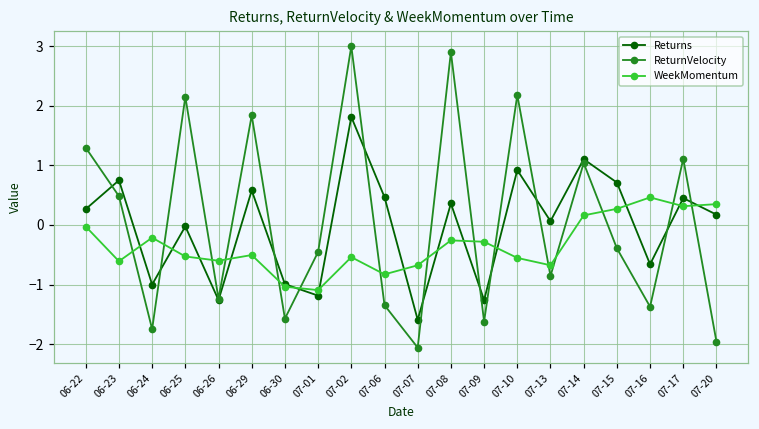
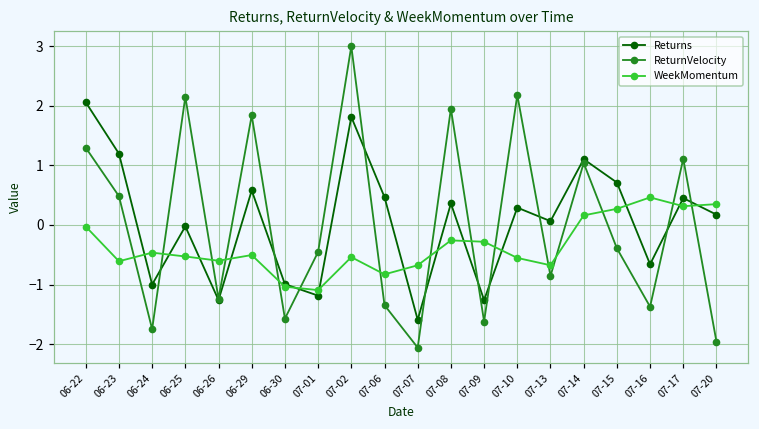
  {
    "Returns": {
-     "06-22": 0.3,
-     "06-23": 0.7,
+     "06-22": 2.1,
+     "06-23": 1.2,
      "06-24": -1.0,
      "06-25": 0.0,
      "06-29": 0.6,
      "07-01": -1.2,
      "07-02": 1.8,
      "07-06": 0.5,
      "07-07": -1.6,
      "07-08": 0.4,
      "07-09": -1.3,
-     "07-10": 0.9,
+     "07-10": 0.3,
      "07-13": 0.1,
      "07-14": 1.1,
      "07-15": 0.7,
      "07-16": -0.7,
      "07-17": 0.5,
      "07-20": 0.2
    },
    "ReturnVelocity": {
      "06-22": 1.3,
      "06-23": 0.5,
      "06-24": -1.7,
      "06-25": 2.1,
      "06-29": 1.8,
      "06-30": -1.6,
      "07-01": -0.5,
      "07-02": 3.0,
      "07-06": -1.3,
      "07-07": -2.1,
-     "07-08": 2.9,
+     "07-08": 2.0,
      "07-09": -1.6,
      "07-10": 2.2,
      "07-13": -0.9,
      "07-14": 1.0,
      "07-15": -0.4,
      "07-16": -1.4,
      "07-17": 1.1,
      "07-20": -2.0
    },
    "WeekMomentum": {
      "06-22": 0.0,
      "06-23": -0.6,
-     "06-24": -0.2,
+     "06-24": -0.5,
      "06-25": -0.5,
      "06-26": -0.6,
      "06-29": -0.5,
      "07-01": -1.1,
      "07-02": -0.5,
      "07-06": -0.8,
      "07-07": -0.7,
      "07-08": -0.3,
      "07-09": -0.3,
      "07-10": -0.6,
      "07-13": -0.7,
      "07-14": 0.2,
      "07-15": 0.3,
      "07-16": 0.5,
      "07-17": 0.3,
      "07-20": 0.3
    }
  }
